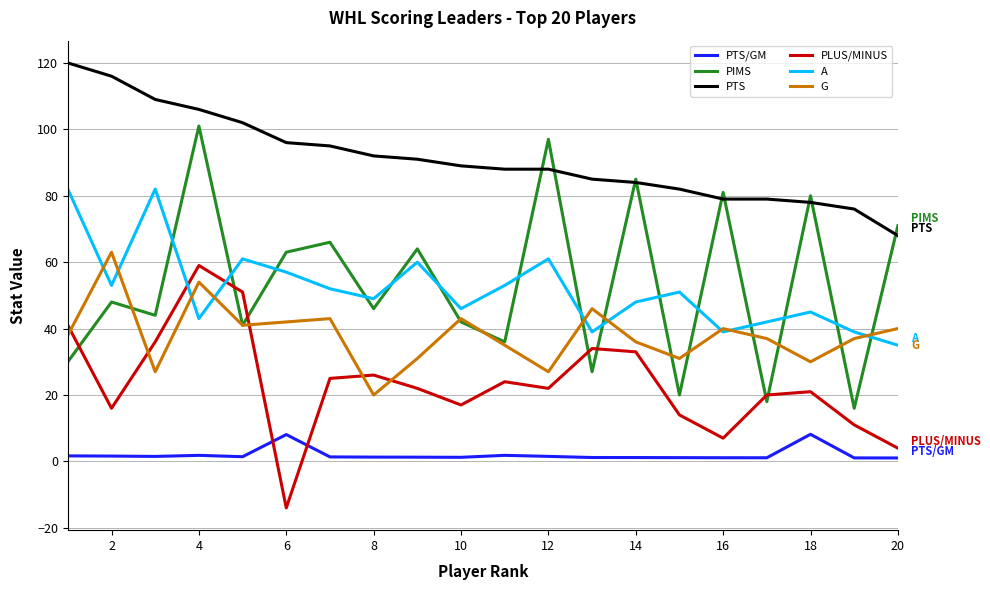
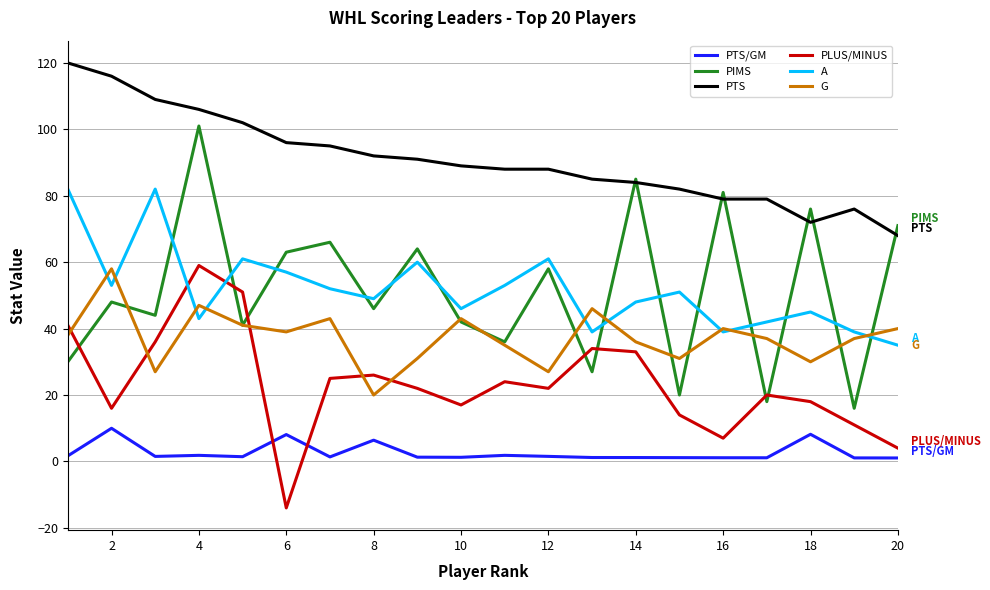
  {
    "PTS/GM": {
-     "2": 2,
+     "2": 10,
      "4": 2,
      "6": 8,
-     "8": 1,
+     "8": 6,
      "10": 1,
      "12": 2,
      "14": 1,
      "16": 1,
      "18": 8,
      "20": 1
    },
    "PIMS": {
      "2": 48,
      "4": 101,
      "6": 63,
      "8": 46,
      "10": 42,
-     "12": 97,
+     "12": 58,
      "14": 85,
      "16": 81,
-     "18": 80,
+     "18": 76,
      "20": 71
    },
    "PTS": {
      "2": 116,
      "4": 106,
      "6": 96,
      "8": 92,
      "10": 89,
      "12": 88,
      "14": 84,
      "16": 79,
-     "18": 78,
+     "18": 72,
      "20": 68
    },
    "PLUS/MINUS": {
      "2": 16,
      "4": 59,
      "6": -14,
      "8": 26,
      "10": 17,
      "12": 22,
      "14": 33,
      "16": 7,
-     "18": 21,
+     "18": 18,
      "20": 4
    },
    "A": {
      "2": 53,
      "4": 43,
      "6": 57,
      "8": 49,
      "10": 46,
      "12": 61,
      "14": 48,
      "16": 39,
      "18": 45,
      "20": 35
    },
    "G": {
-     "2": 63,
-     "4": 54,
-     "6": 42,
+     "2": 58,
+     "4": 47,
+     "6": 39,
      "8": 20,
      "10": 43,
      "12": 27,
      "14": 36,
      "16": 40,
      "18": 30,
      "20": 40
    }
  }
